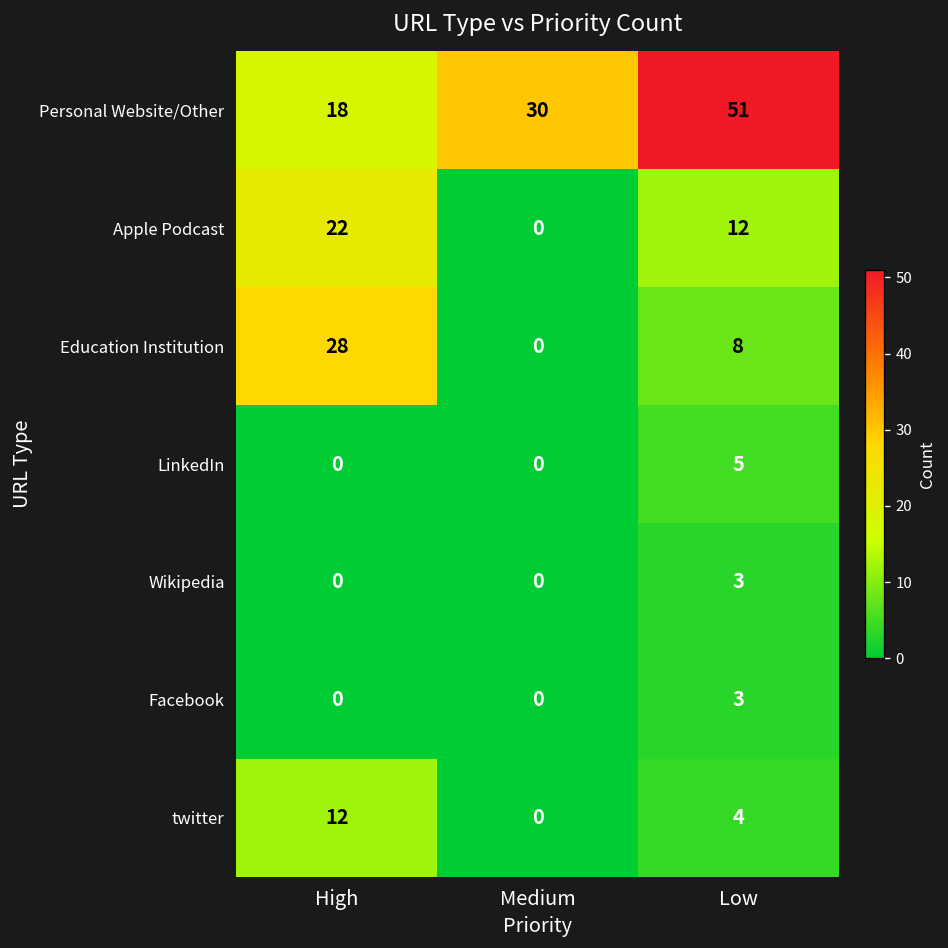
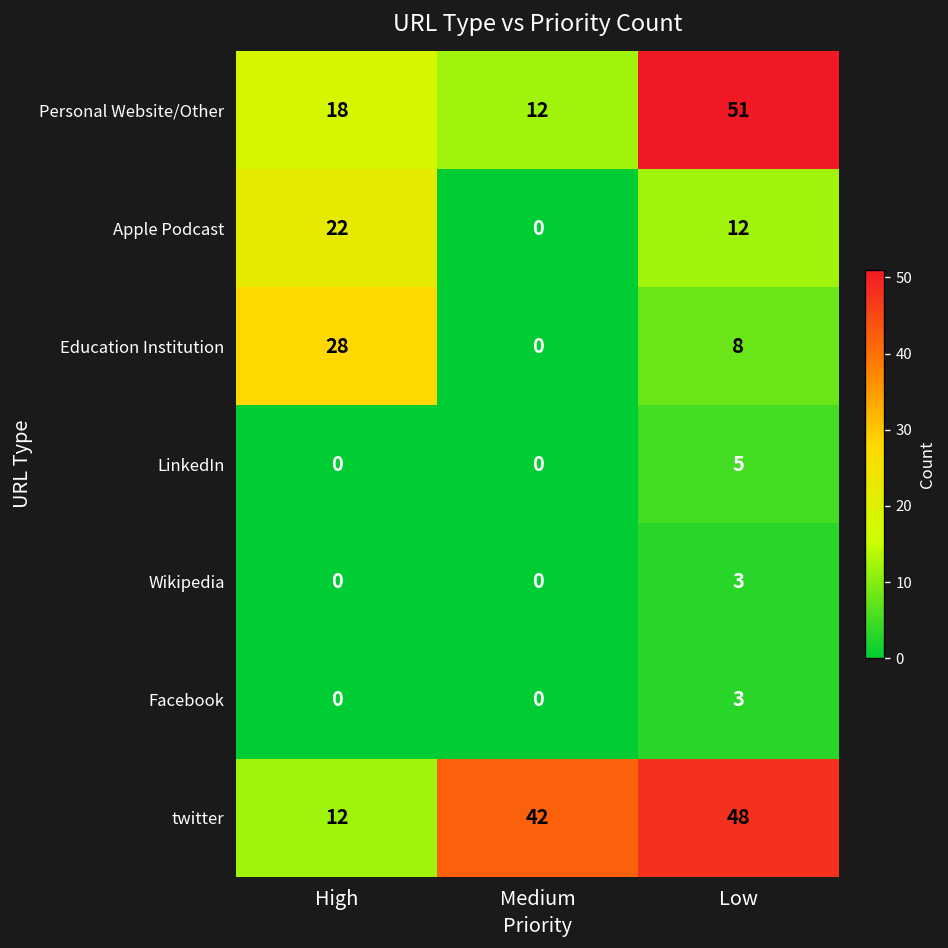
  {
    "Personal Website/Other": {
      "High": 18,
-     "Medium": 30,
+     "Medium": 12,
      "Low": 51
    },
    "Apple Podcast": {
      "High": 22,
      "Medium": 0,
      "Low": 12
    },
    "Education Institution": {
      "High": 28,
      "Medium": 0,
      "Low": 8
    },
    "LinkedIn": {
      "High": 0,
      "Medium": 0,
      "Low": 5
    },
    "Wikipedia": {
      "High": 0,
      "Medium": 0,
      "Low": 3
    },
    "Facebook": {
      "High": 0,
      "Medium": 0,
      "Low": 3
    },
    "twitter": {
      "High": 12,
-     "Medium": 0,
-     "Low": 4
+     "Medium": 42,
+     "Low": 48
    }
  }
